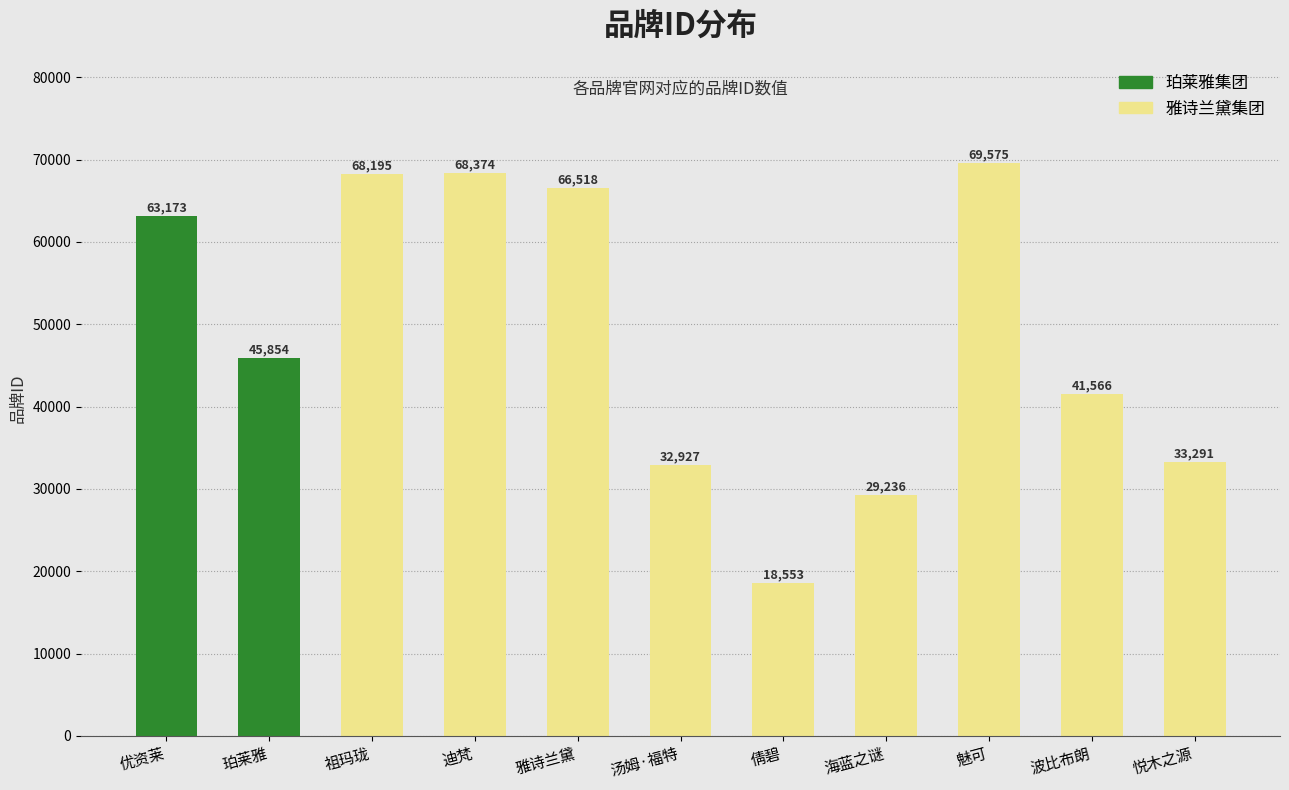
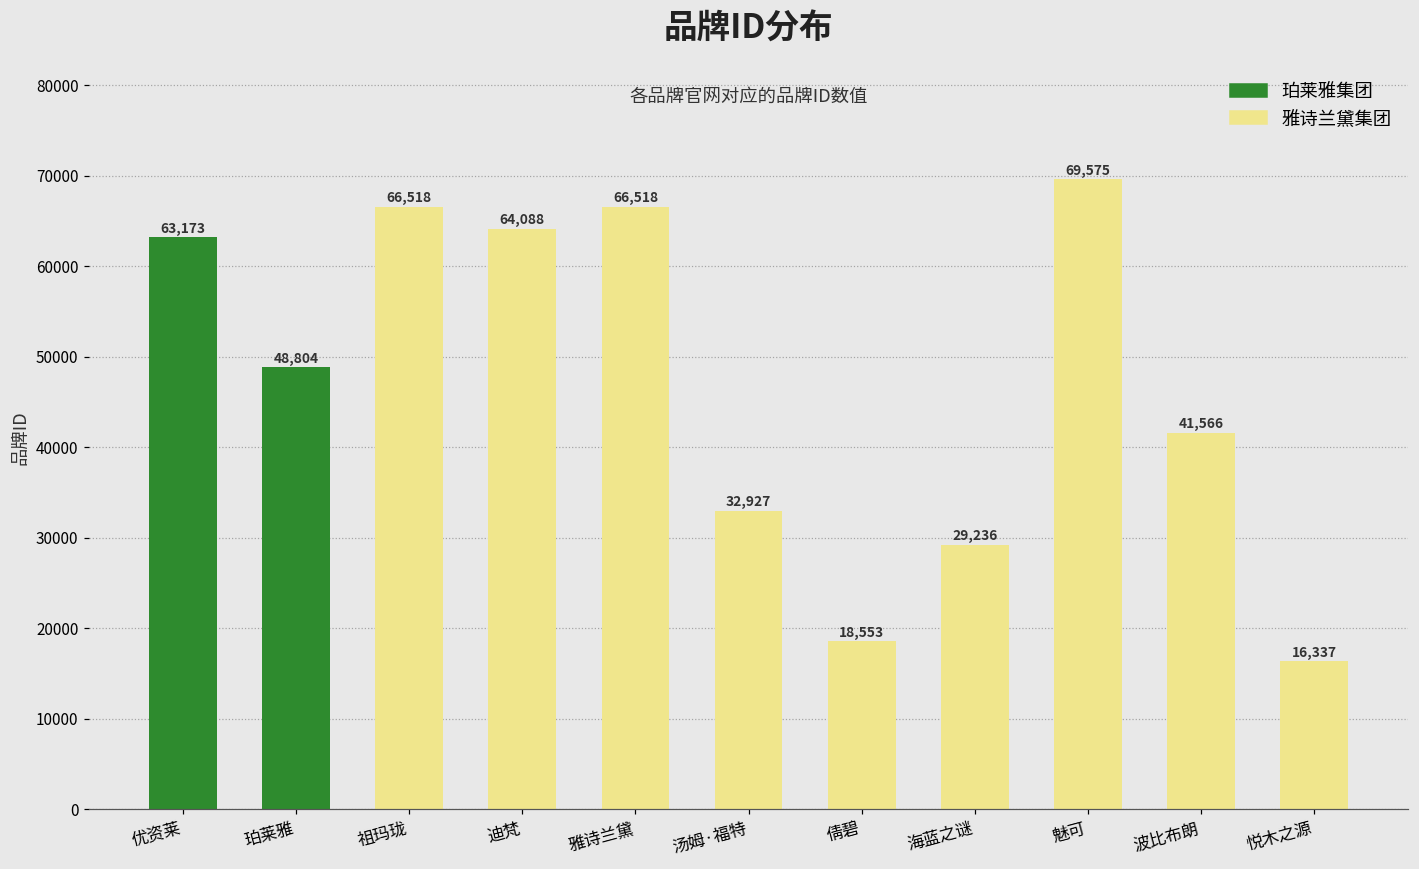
  {
    "优资莱": "63,173",
-   "珀莱雅": "45,854",
-   "祖玛珑": "68,195",
-   "迪梵": "68,374",
+   "珀莱雅": "48,804",
+   "祖玛珑": "66,518",
+   "迪梵": "64,088",
    "雅诗兰黛": "66,518",
    "汤姆·福特": "32,927",
    "倩碧": "18,553",
    "海蓝之谜": "29,236",
    "魅可": "69,575",
    "波比布朗": "41,566",
-   "悦木之源": "33,291"
+   "悦木之源": "16,337"
  }
